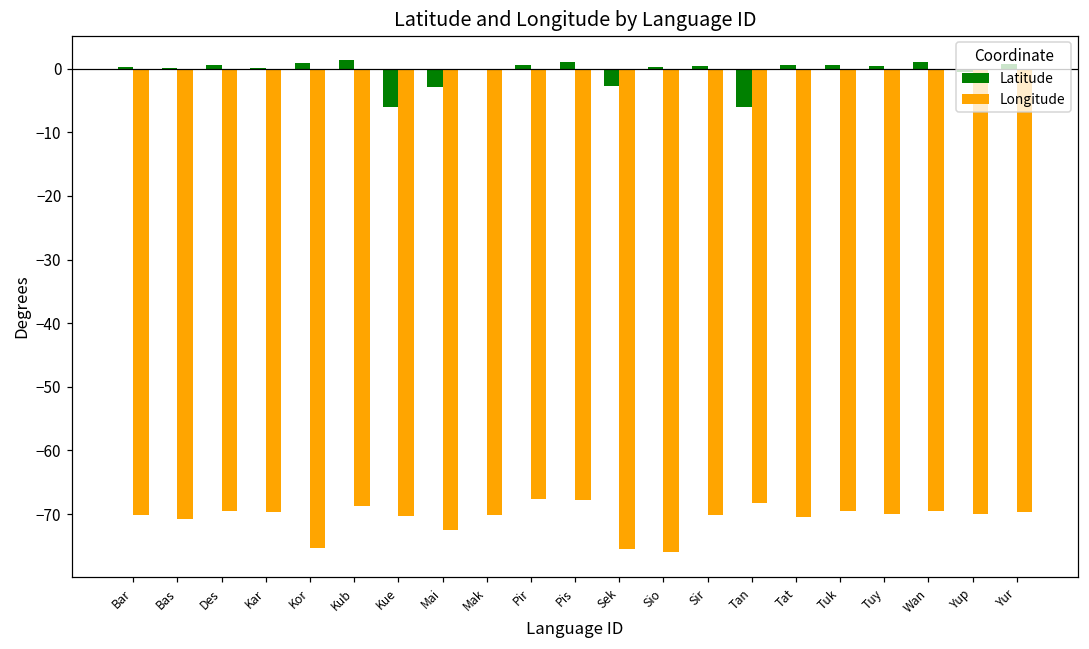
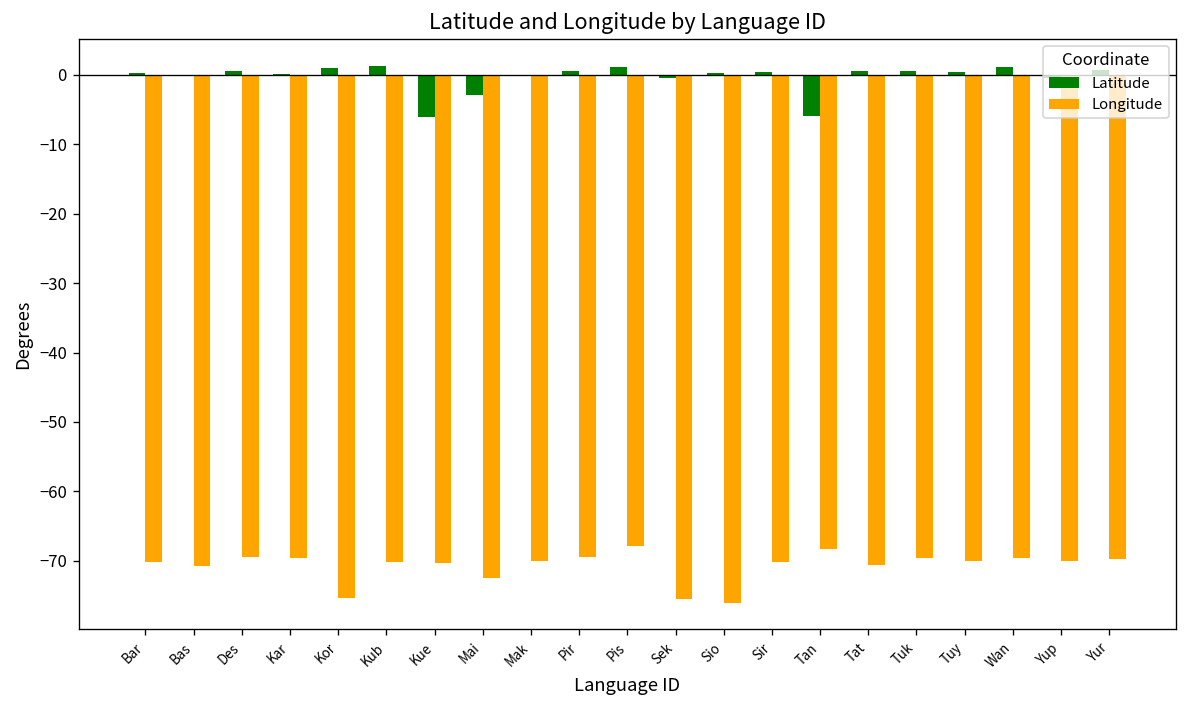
  {
    "Latitude": {
      "Des": 1,
      "Kor": 1,
      "Kub": 1,
      "Kue": -6,
      "Mai": -3,
      "Pir": 1,
      "Pis": 1,
-     "Sek": -3,
+     "Sek": 0,
      "Sir": 0,
      "Tan": -6,
      "Tat": 1,
      "Tuk": 1,
      "Wan": 1
    },
    "Longitude": {
      "Bar": -70,
      "Bas": -71,
      "Des": -69,
      "Kar": -70,
      "Kor": -75,
-     "Kub": -69,
+     "Kub": -70,
      "Kue": -70,
      "Mai": -72,
      "Mak": -70,
-     "Pir": -68,
+     "Pir": -70,
      "Pis": -68,
      "Sek": -76,
      "Sio": -76,
      "Sir": -70,
      "Tan": -68,
      "Tat": -71,
      "Tuk": -70,
      "Tuy": -70,
      "Wan": -70,
      "Yup": -70,
      "Yur": -70
    }
  }
